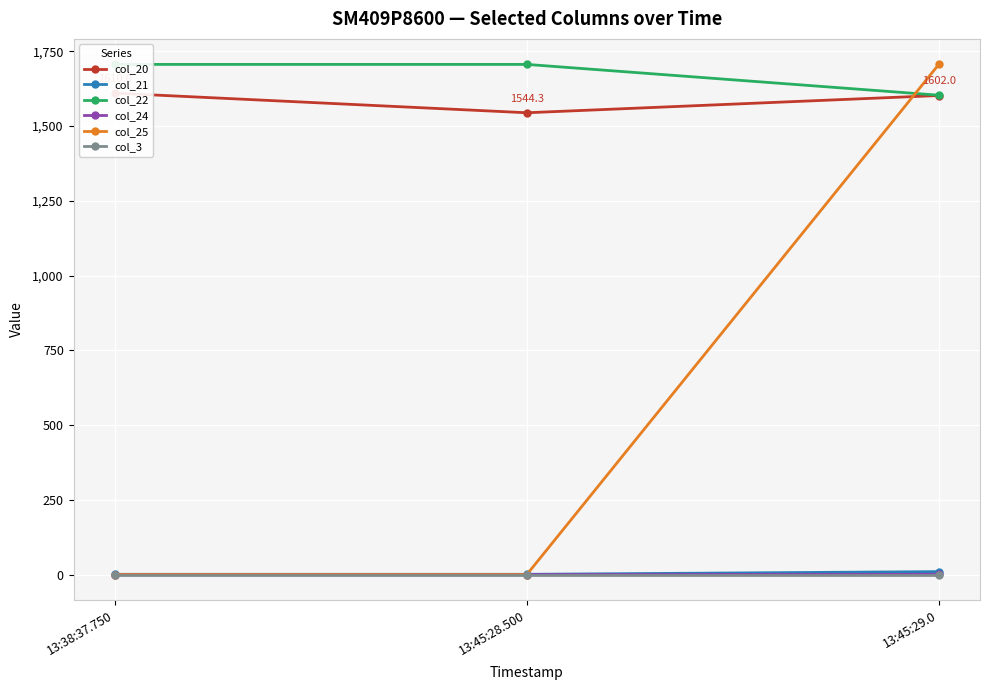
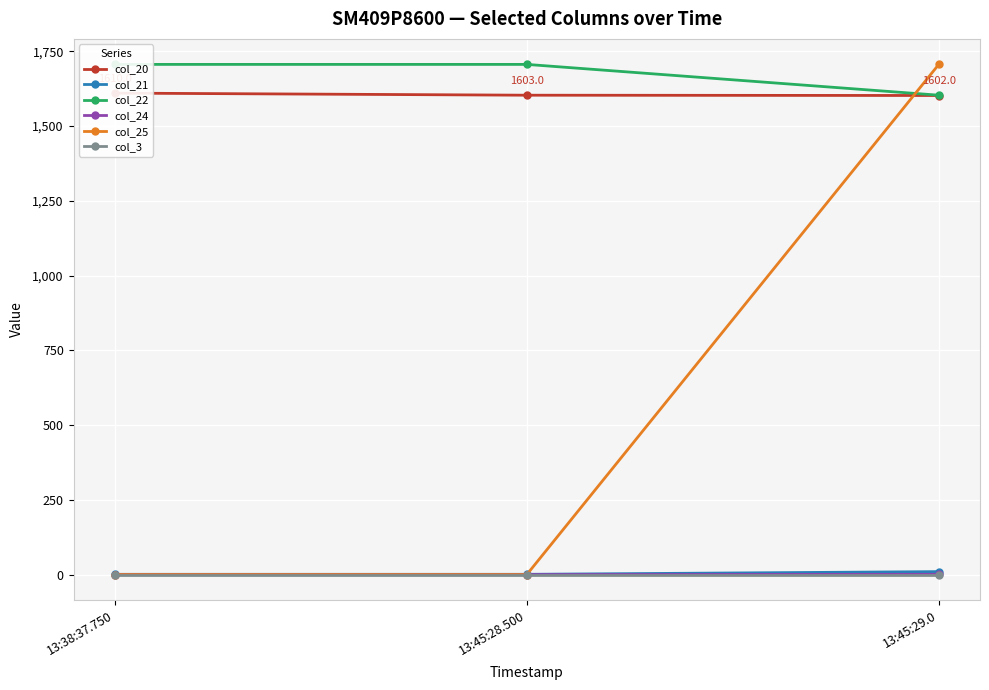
  {
    "col_20": {
-     "13:45:28.500": "1544.3"
+     "13:45:28.500": "1603.0"
    },
    "col_21": {
      "13:45:29.0": "10"
    },
    "col_22": {
      "13:45:28.500": "1,710"
    },
    "col_25": {
      "13:45:29.0": "1,710"
    }
  }
